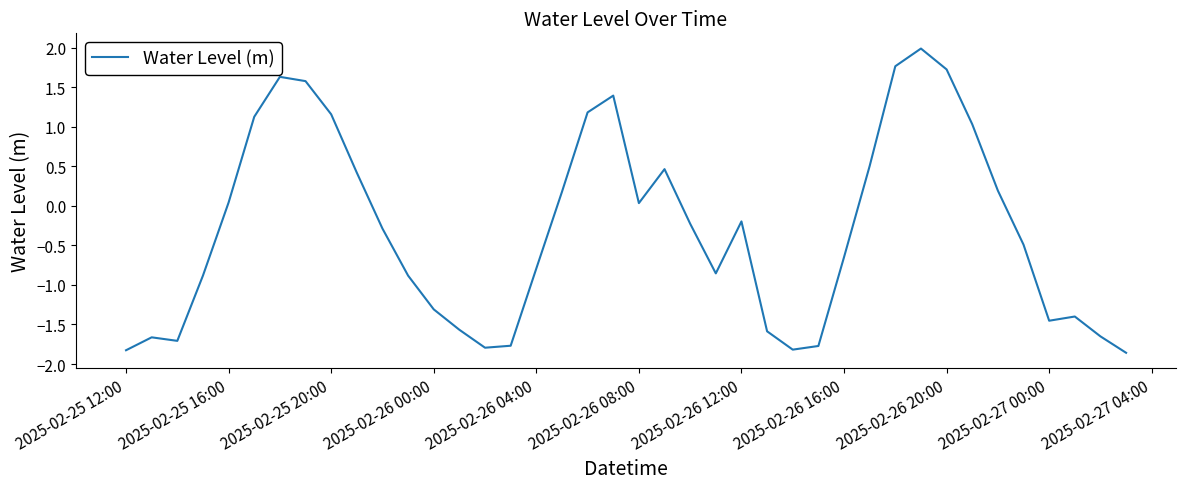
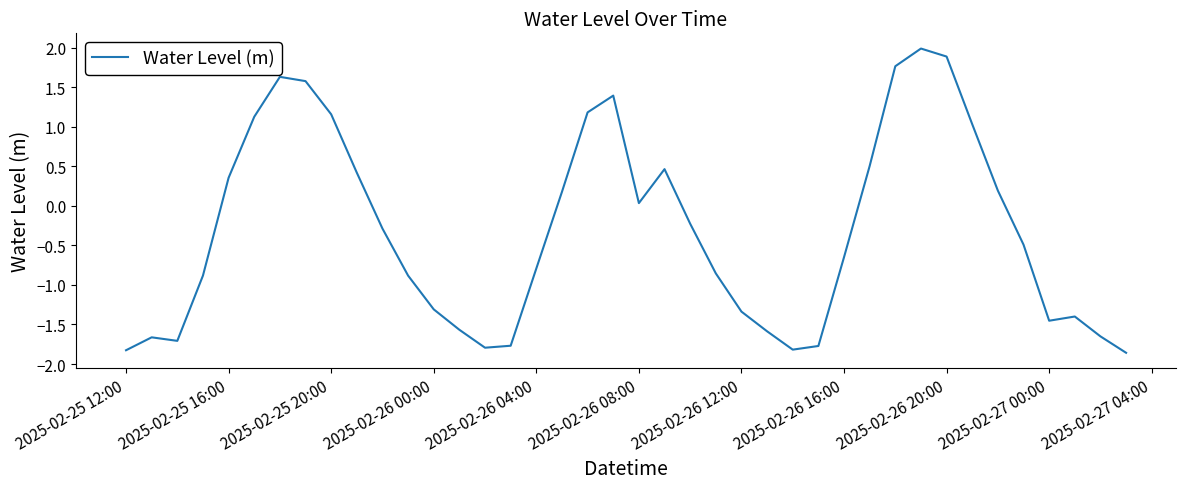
  {
    "2025-02-25 12:00": -1.8,
-   "2025-02-25 16:00": 0.0,
+   "2025-02-25 16:00": 0.4,
    "2025-02-25 20:00": 1.2,
    "2025-02-26 00:00": -1.3,
    "2025-02-26 04:00": -0.8,
    "2025-02-26 08:00": 0.0,
-   "2025-02-26 12:00": -0.2,
+   "2025-02-26 12:00": -1.3,
    "2025-02-26 16:00": -0.6,
-   "2025-02-26 20:00": 1.7,
+   "2025-02-26 20:00": 1.9,
    "2025-02-27 00:00": -1.5
  }
